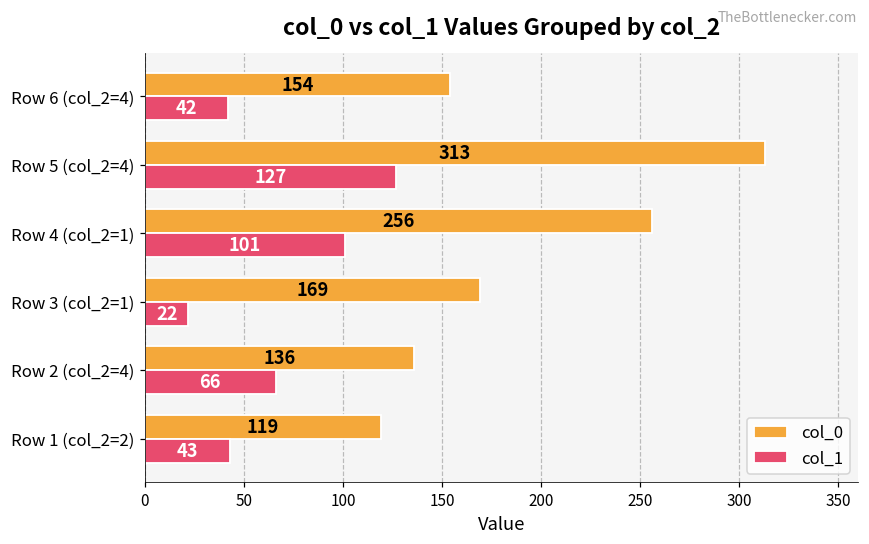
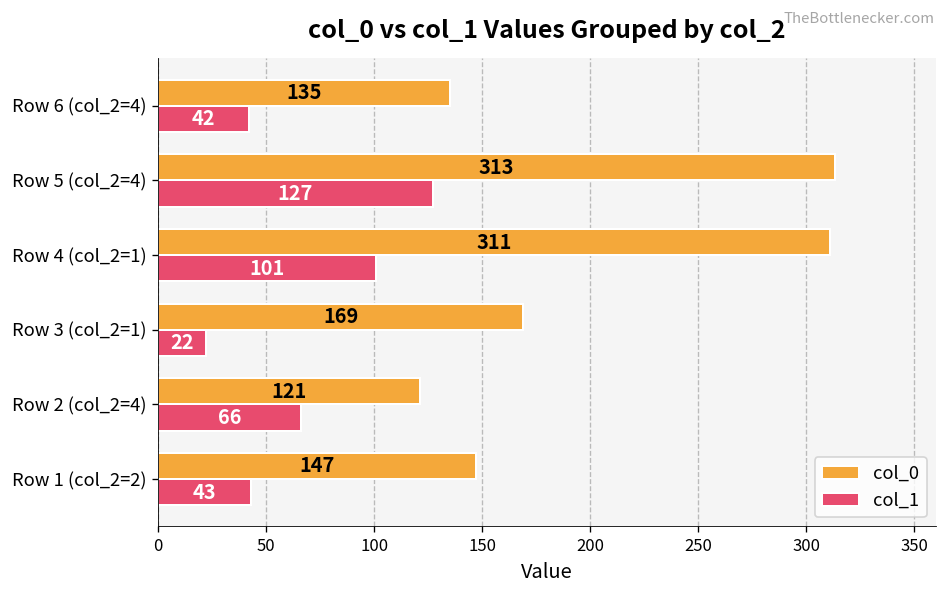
  {
    "col_0": {
-     "Row 6 (col_2=4)": 154,
+     "Row 6 (col_2=4)": 135,
      "Row 5 (col_2=4)": 313,
-     "Row 4 (col_2=1)": 256,
+     "Row 4 (col_2=1)": 311,
      "Row 3 (col_2=1)": 169,
-     "Row 2 (col_2=4)": 136,
-     "Row 1 (col_2=2)": 119
+     "Row 2 (col_2=4)": 121,
+     "Row 1 (col_2=2)": 147
    },
    "col_1": {
      "Row 6 (col_2=4)": 42,
      "Row 5 (col_2=4)": 127,
      "Row 4 (col_2=1)": 101,
      "Row 3 (col_2=1)": 22,
      "Row 2 (col_2=4)": 66,
      "Row 1 (col_2=2)": 43
    }
  }
